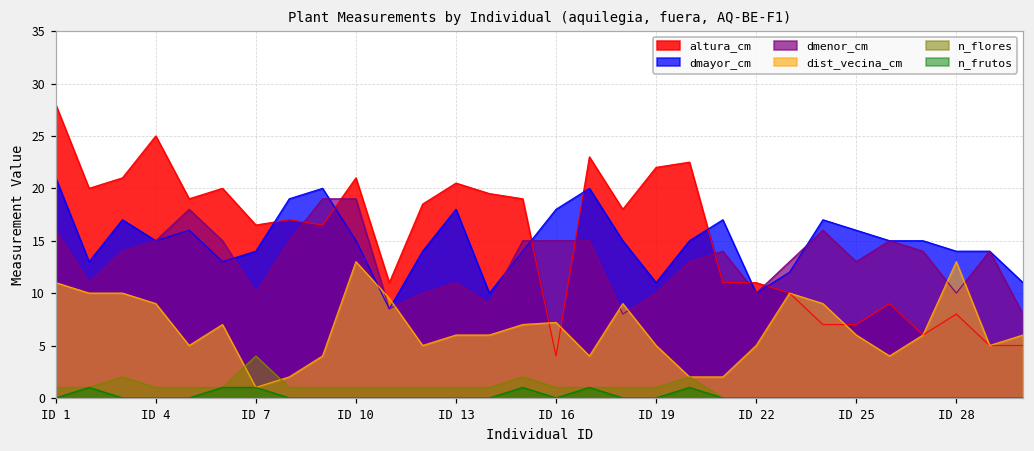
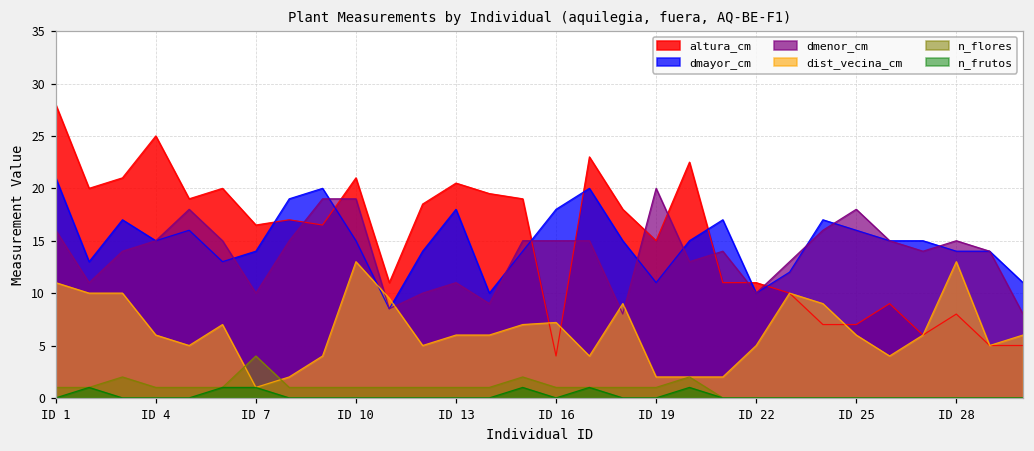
  {
    "altura_cm": {
      "ID 1": 28,
      "ID 4": 25,
      "ID 7": 17,
      "ID 10": 21,
      "ID 13": 21,
      "ID 16": 4,
-     "ID 19": 22,
+     "ID 19": 15,
      "ID 22": 11,
      "ID 25": 7,
      "ID 28": 8
    },
    "dmayor_cm": {
      "ID 1": 21,
      "ID 7": 14,
      "ID 10": 15,
      "ID 13": 18,
      "ID 16": 18,
      "ID 19": 11,
      "ID 25": 16,
      "ID 28": 14
    },
    "dmenor_cm": {
      "ID 1": 16,
      "ID 7": 10,
      "ID 10": 19,
      "ID 13": 11,
      "ID 16": 15,
-     "ID 19": 10,
-     "ID 25": 13,
-     "ID 28": 10
+     "ID 19": 20,
+     "ID 25": 18,
+     "ID 28": 15
    },
    "dist_vecina_cm": {
      "ID 1": 11,
-     "ID 4": 9,
+     "ID 4": 6,
      "ID 10": 13,
      "ID 13": 6,
      "ID 16": 7,
-     "ID 19": 5,
+     "ID 19": 2,
      "ID 22": 5,
      "ID 25": 6,
      "ID 28": 13
    },
    "n_flores": {
      "ID 1": 1,
      "ID 4": 1,
      "ID 7": 4,
      "ID 10": 1,
      "ID 13": 1,
      "ID 16": 1,
      "ID 19": 1
    },
    "n_frutos": {
      "ID 1": 0,
      "ID 4": 0,
      "ID 10": 0,
      "ID 13": 0,
      "ID 16": 0,
      "ID 19": 0
    }
  }
